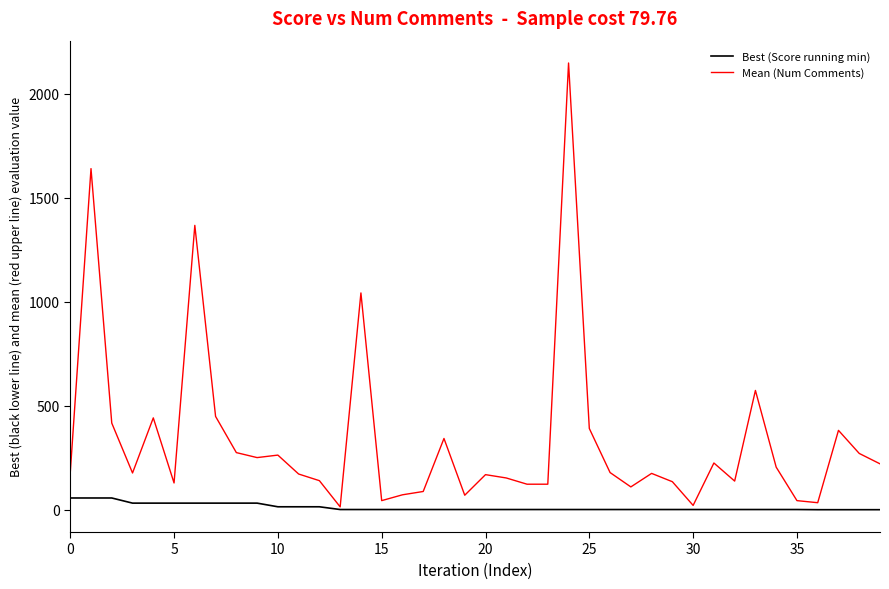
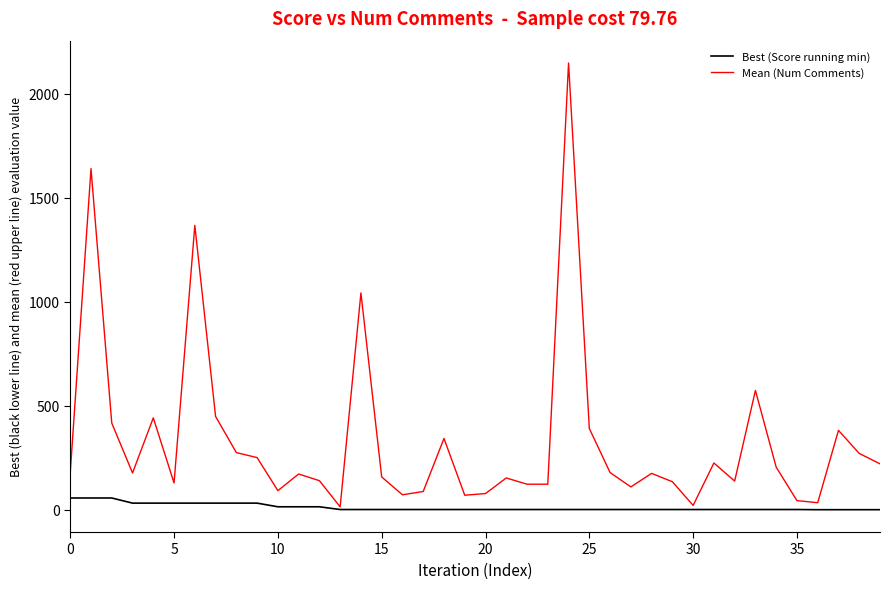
  {
    "Best (Score running min)": {
      "0": 60,
      "5": 30,
      "10": 10,
      "15": 0,
      "20": 0,
      "25": 0,
      "30": 0,
      "35": 0
    },
    "Mean (Num Comments)": {
      "0": 180,
      "5": 130,
-     "10": 260,
-     "15": 40,
-     "20": 170,
+     "10": 90,
+     "15": 160,
+     "20": 80,
      "25": 390,
      "30": 20,
      "35": 40
    }
  }
